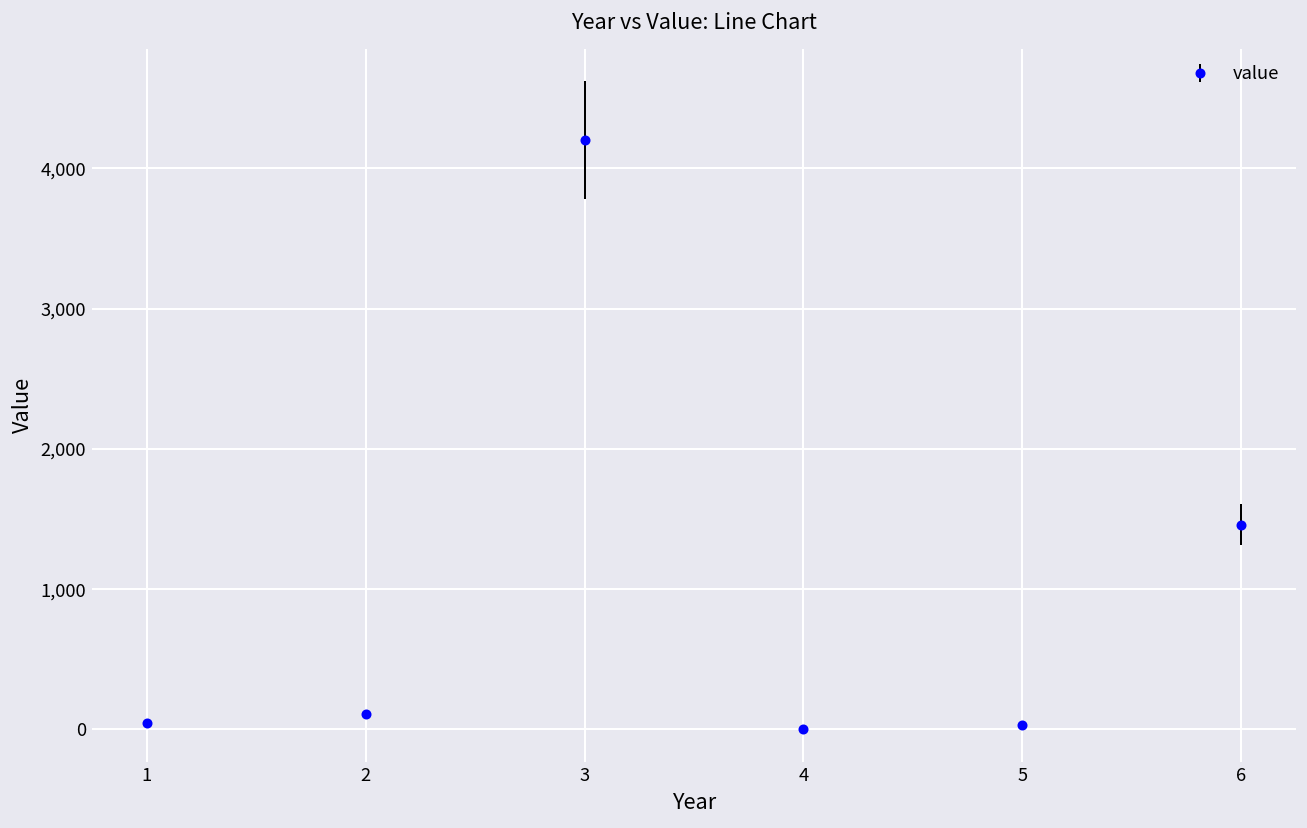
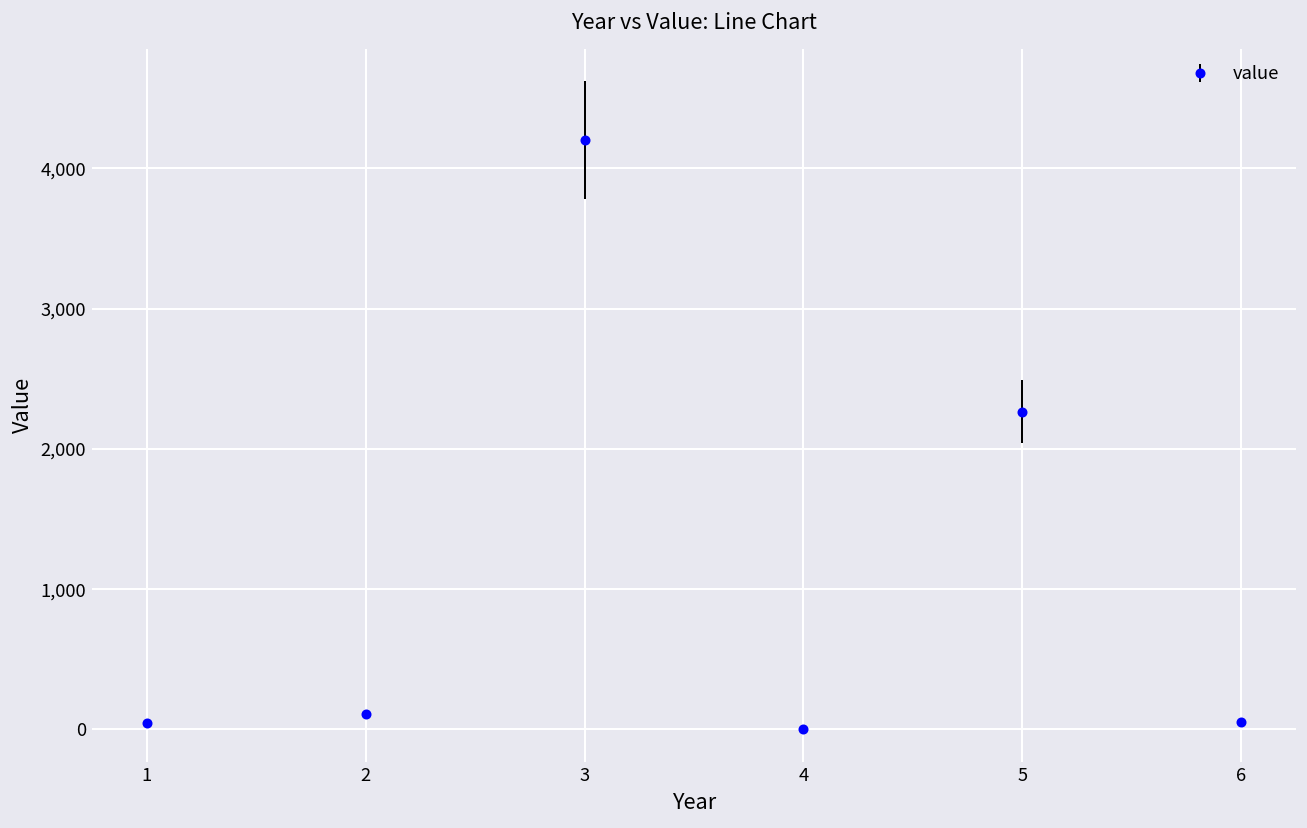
  {
    "1": "40",
    "2": "110",
    "3": "4,200",
    "4": "0",
-   "5": "30",
-   "6": "1,460"
+   "5": "2,270",
+   "6": "50"
  }
